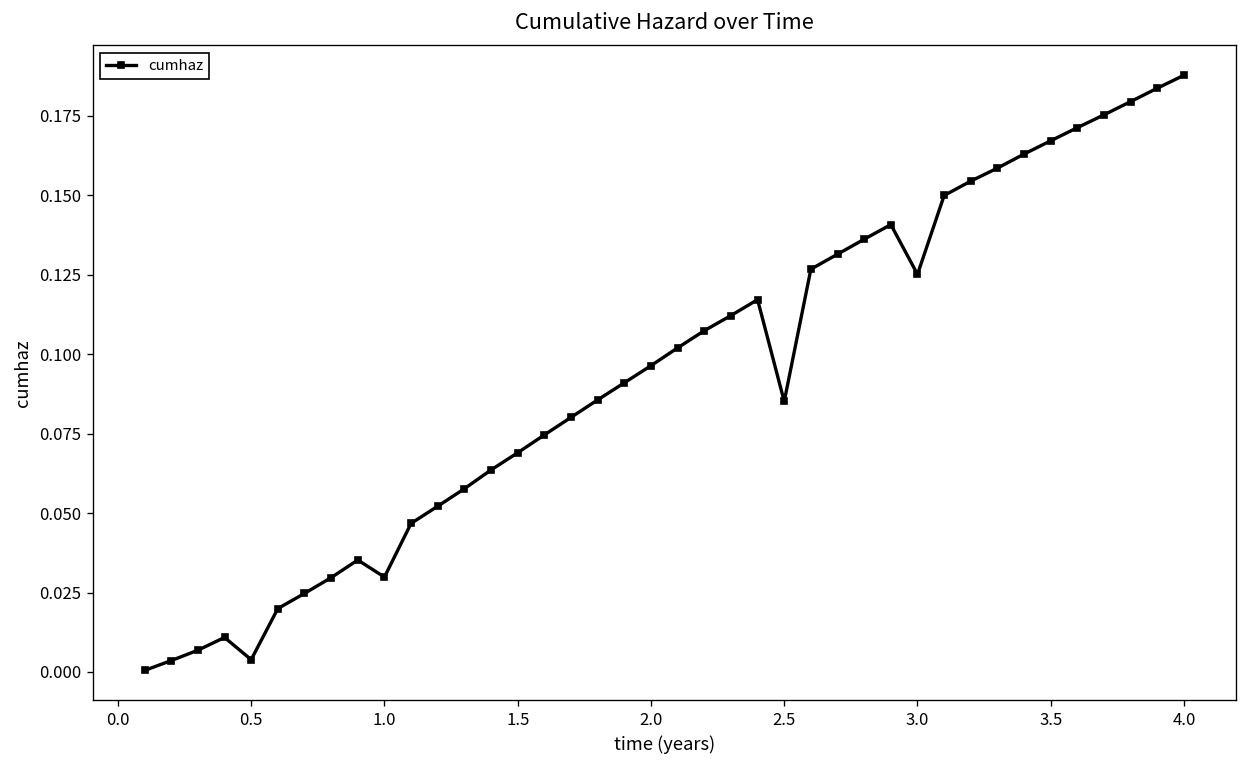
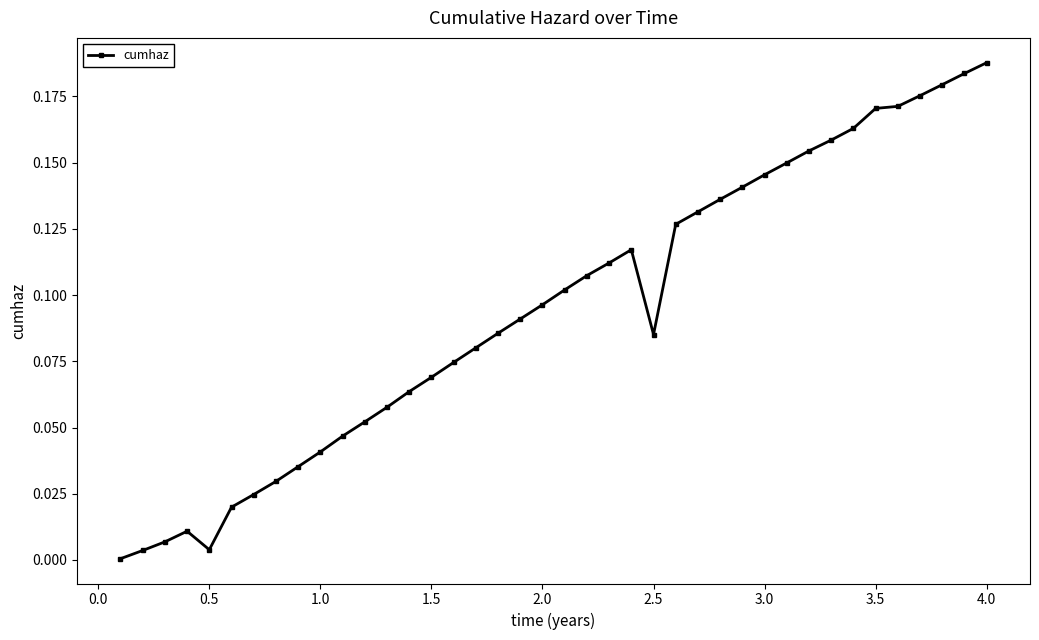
  {
    "0.5": 0.004,
-   "1.0": 0.030,
+   "1.0": 0.041,
    "1.5": 0.069,
    "2.0": 0.096,
    "2.5": 0.085,
-   "3.0": 0.125,
-   "3.5": 0.167,
+   "3.0": 0.145,
+   "3.5": 0.170,
    "4.0": 0.188
  }
